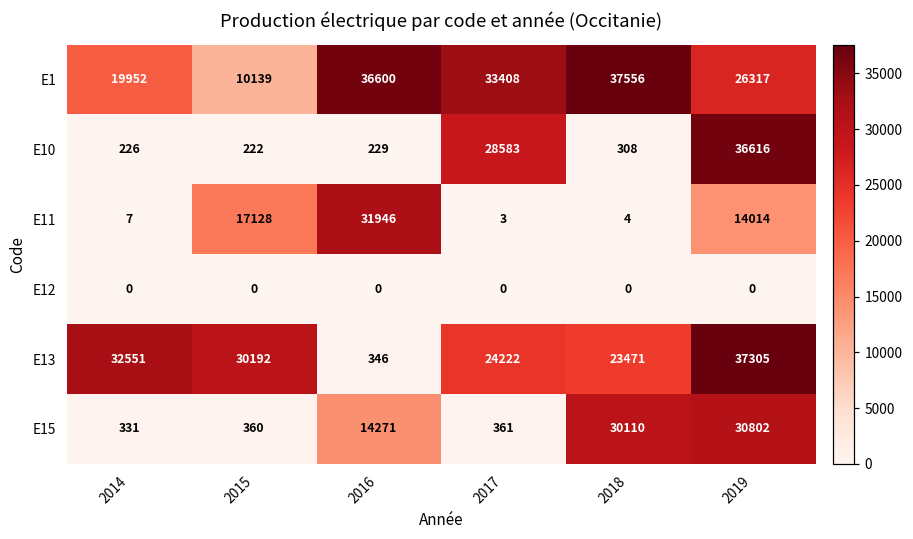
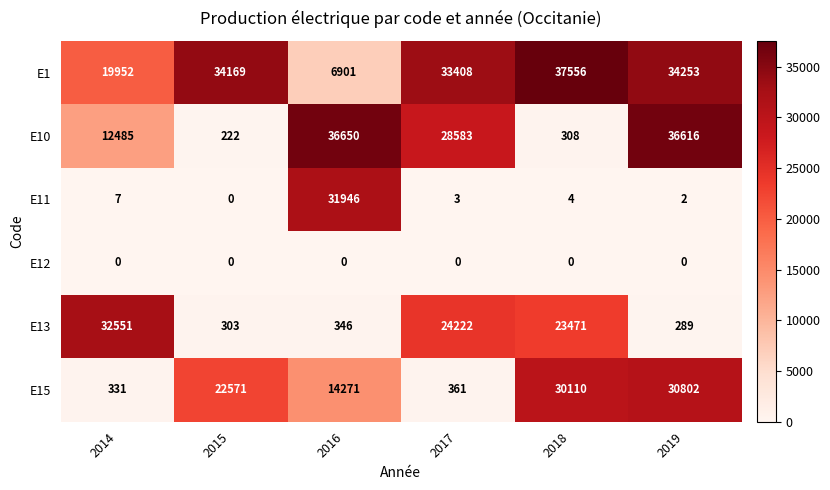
  {
    "E1": {
      "2014": 19952,
-     "2015": 10139,
-     "2016": 36600,
+     "2015": 34169,
+     "2016": 6901,
      "2017": 33408,
      "2018": 37556,
-     "2019": 26317
+     "2019": 34253
    },
    "E10": {
-     "2014": 226,
+     "2014": 12485,
      "2015": 222,
-     "2016": 229,
+     "2016": 36650,
      "2017": 28583,
      "2018": 308,
      "2019": 36616
    },
    "E11": {
      "2014": 7,
-     "2015": 17128,
+     "2015": 0,
      "2016": 31946,
      "2017": 3,
      "2018": 4,
-     "2019": 14014
+     "2019": 2
    },
    "E12": {
      "2014": 0,
      "2015": 0,
      "2016": 0,
      "2017": 0,
      "2018": 0,
      "2019": 0
    },
    "E13": {
      "2014": 32551,
-     "2015": 30192,
+     "2015": 303,
      "2016": 346,
      "2017": 24222,
      "2018": 23471,
-     "2019": 37305
+     "2019": 289
    },
    "E15": {
      "2014": 331,
-     "2015": 360,
+     "2015": 22571,
      "2016": 14271,
      "2017": 361,
      "2018": 30110,
      "2019": 30802
    }
  }
